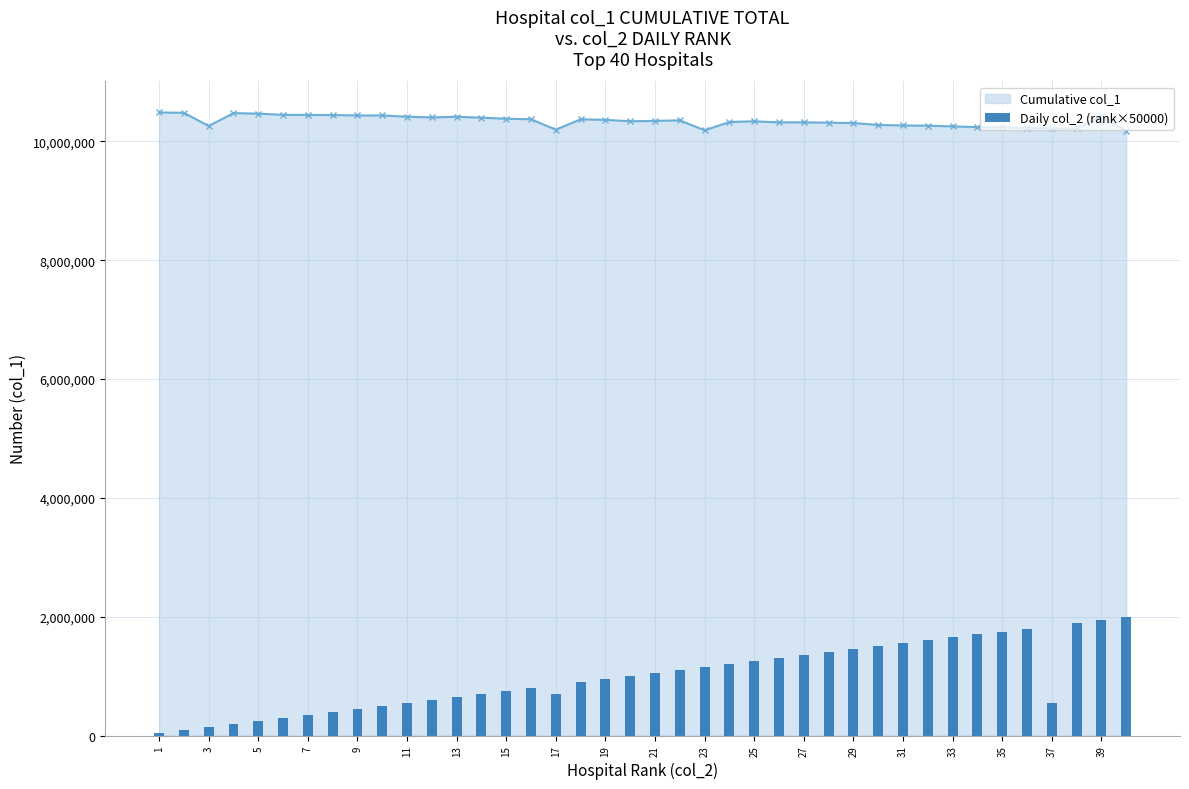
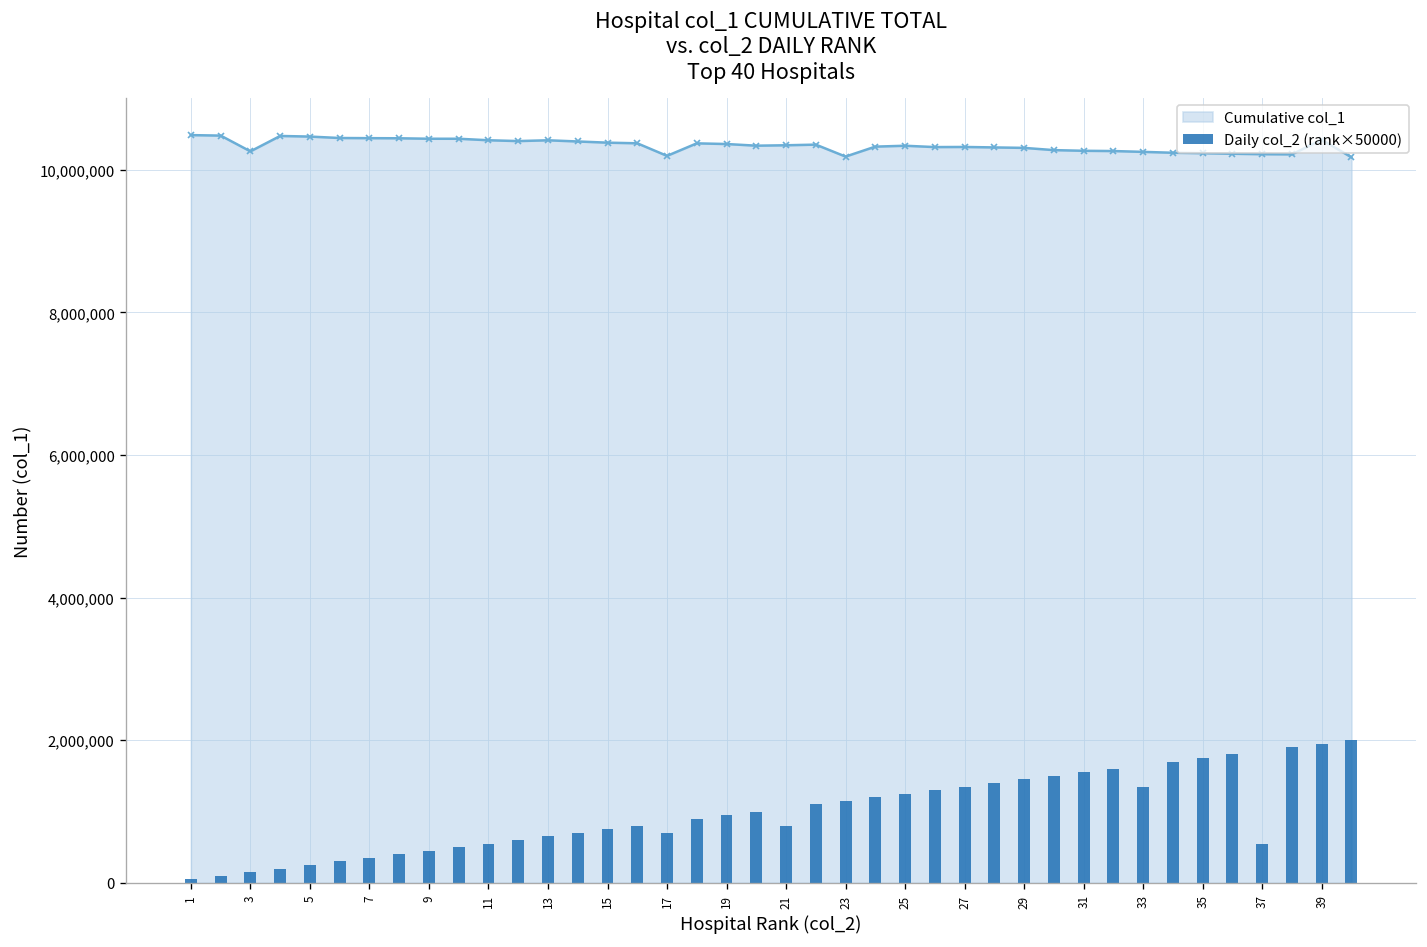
  {
    "Cumulative col_1": {
      "1": "10,500,000",
      "3": "10,300,000",
      "5": "10,500,000",
      "7": "10,400,000",
      "9": "10,400,000",
      "11": "10,400,000",
      "13": "10,400,000",
      "15": "10,400,000",
      "17": "10,200,000",
      "19": "10,400,000",
      "21": "10,300,000",
      "23": "10,200,000",
      "25": "10,300,000",
      "27": "10,300,000",
      "29": "10,300,000",
      "31": "10,300,000",
      "33": "10,300,000"
    },
    "Daily col_2 (rank×50000)": {
      "1": "100,000",
      "3": "200,000",
      "5": "300,000",
      "7": "400,000",
      "9": "500,000",
      "11": "600,000",
      "13": "700,000",
      "15": "800,000",
      "17": "700,000",
      "19": "1,000,000",
-     "21": "1,100,000",
+     "21": "800,000",
      "23": "1,200,000",
      "25": "1,300,000",
      "27": "1,400,000",
      "29": "1,500,000",
      "31": "1,600,000",
-     "33": "1,700,000",
+     "33": "1,400,000",
      "35": "1,800,000",
      "37": "600,000",
      "39": "2,000,000"
    }
  }
